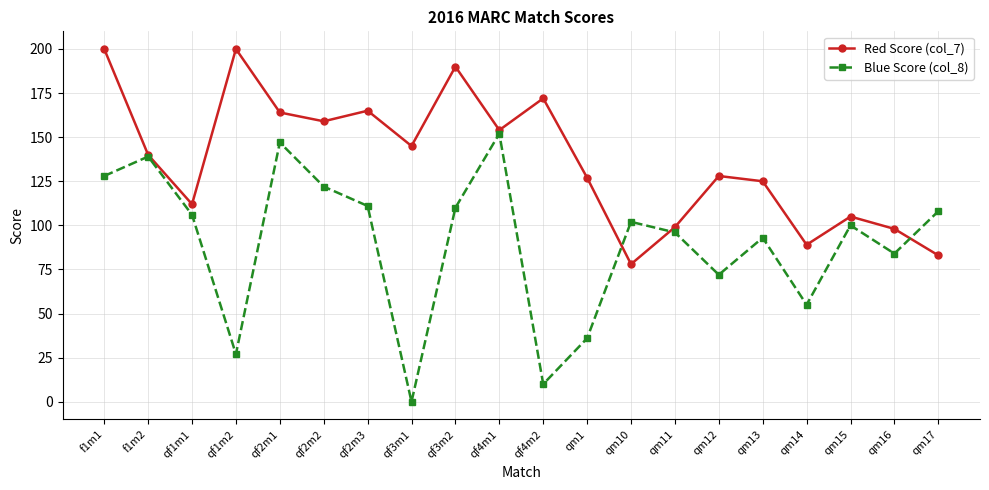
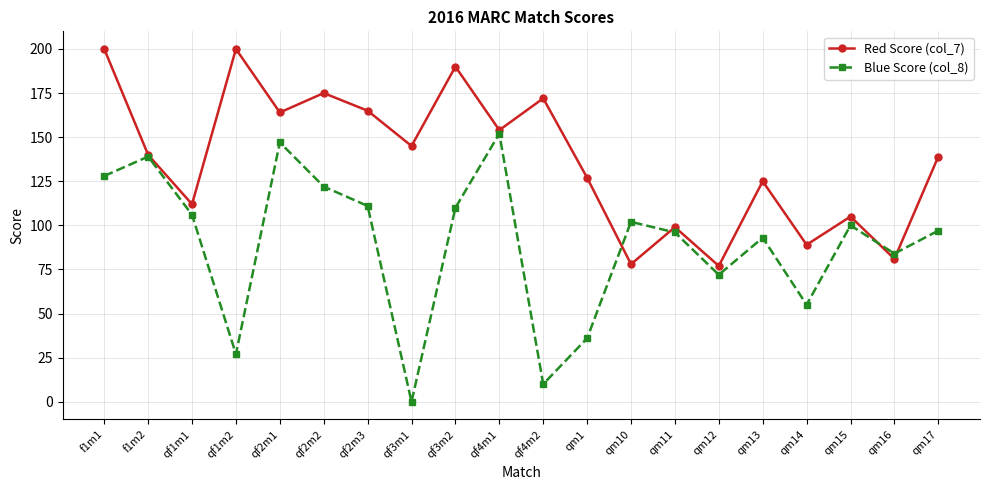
  {
    "Red Score (col_7)": {
      "f1m1": 200,
      "qf1m1": 112,
      "qf1m2": 200,
      "qf2m1": 164,
-     "qf2m2": 159,
+     "qf2m2": 175,
      "qf2m3": 165,
      "qf3m1": 145,
      "qf3m2": 190,
      "qf4m1": 154,
      "qf4m2": 172,
      "qm1": 127,
      "qm10": 78,
      "qm11": 99,
-     "qm12": 128,
+     "qm12": 77,
      "qm13": 125,
      "qm14": 89,
      "qm15": 105,
-     "qm16": 98,
-     "qm17": 83
+     "qm16": 81,
+     "qm17": 139
    },
    "Blue Score (col_8)": {
      "f1m1": 128,
      "qf1m1": 106,
      "qf1m2": 27,
      "qf2m1": 147,
      "qf2m2": 122,
      "qf2m3": 111,
      "qf3m1": 0,
      "qf3m2": 110,
      "qf4m1": 152,
      "qf4m2": 10,
      "qm1": 36,
      "qm10": 102,
      "qm11": 96,
      "qm12": 72,
      "qm13": 93,
      "qm14": 55,
      "qm15": 100,
      "qm16": 84,
-     "qm17": 108
+     "qm17": 97
    }
  }
